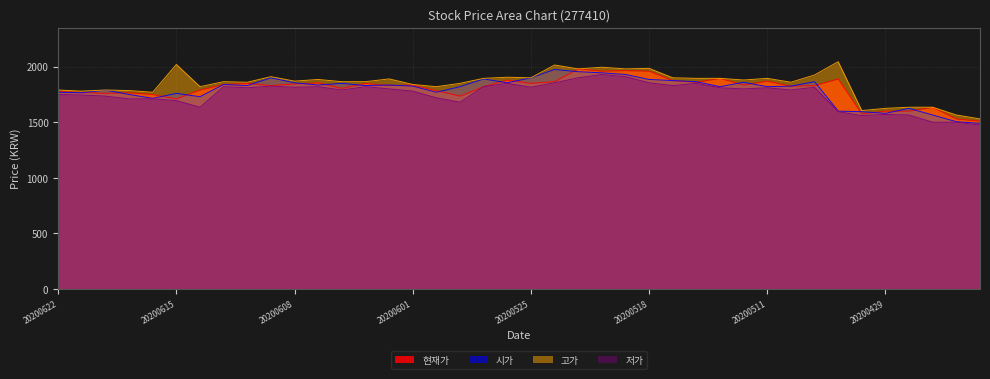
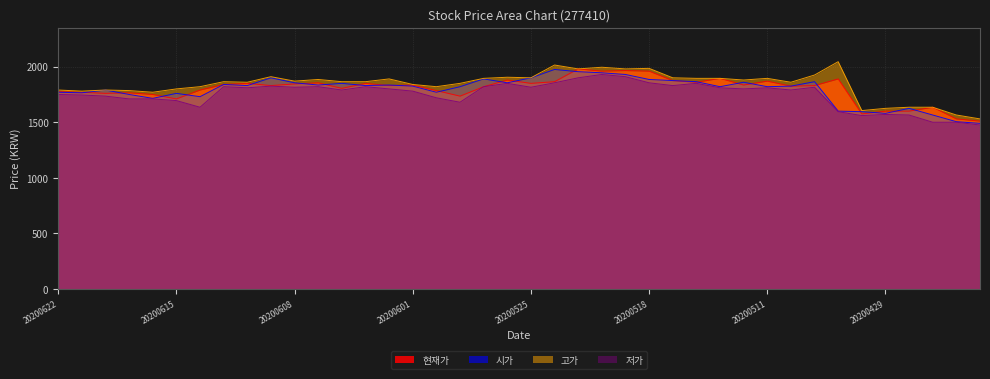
  {
    "현재가": {
      "20200525": 1850,
      "20200518": 1960,
      "20200511": 1870
    },
    "시가": {
      "20200615": 1760,
      "20200518": 1890
    },
    "고가": {
-     "20200615": 2020,
+     "20200615": 1800,
      "20200518": 1990,
      "20200511": 1900,
      "20200429": 1630
    },
    "저가": {
      "20200608": 1820,
      "20200601": 1780,
      "20200525": 1820,
      "20200518": 1860
    }
  }
